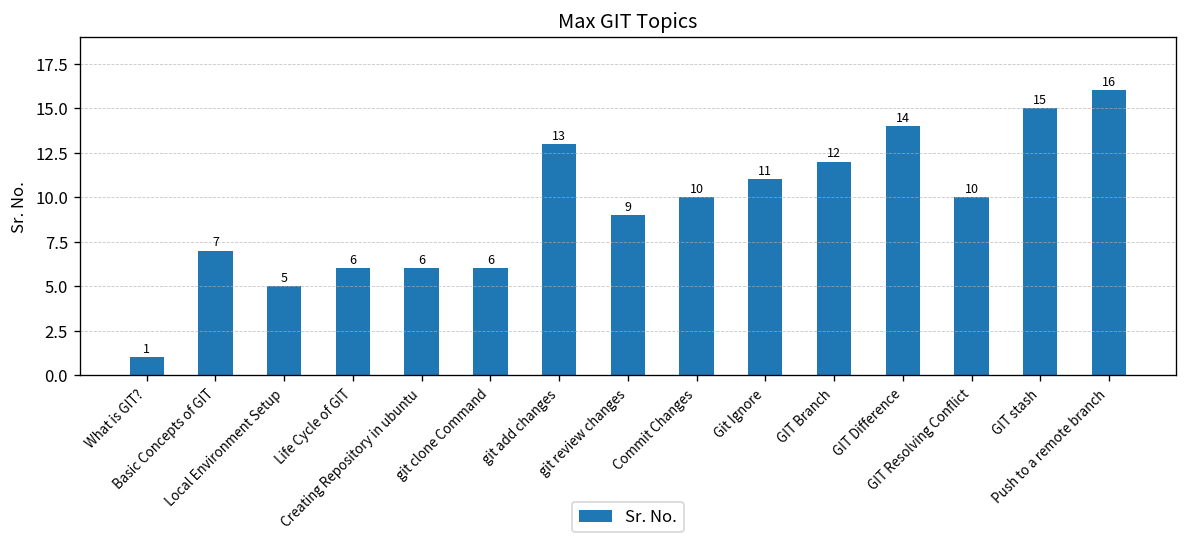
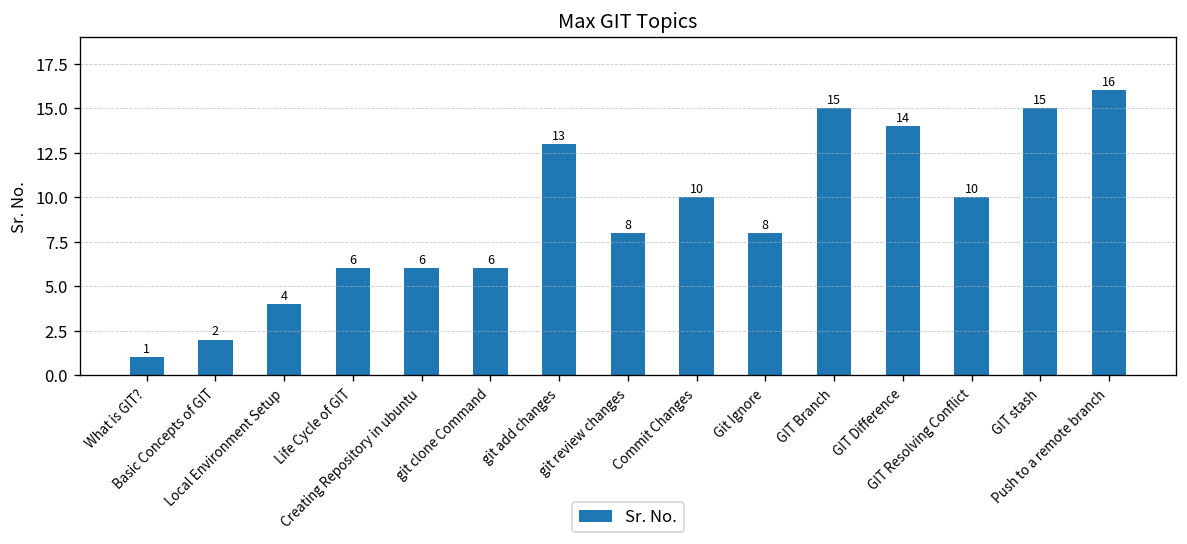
  {
    "What is GIT?": 1,
-   "Basic Concepts of GIT": 7,
-   "Local Environment Setup": 5,
+   "Basic Concepts of GIT": 2,
+   "Local Environment Setup": 4,
    "Life Cycle of GIT": 6,
    "Creating Repository in ubuntu": 6,
    "git clone Command": 6,
    "git add changes": 13,
-   "git review changes": 9,
+   "git review changes": 8,
    "Commit Changes": 10,
-   "Git Ignore": 11,
-   "GIT Branch": 12,
+   "Git Ignore": 8,
+   "GIT Branch": 15,
    "GIT Difference": 14,
    "GIT Resolving Conflict": 10,
    "GIT stash": 15,
    "Push to a remote branch": 16
  }
